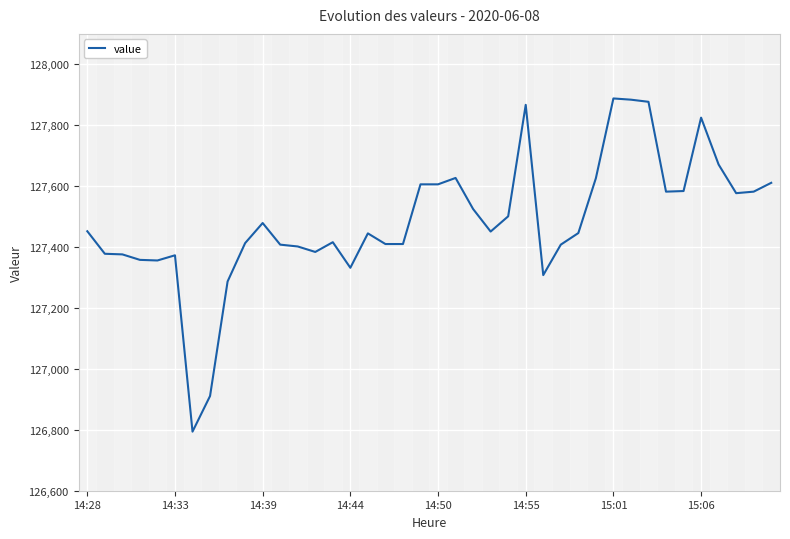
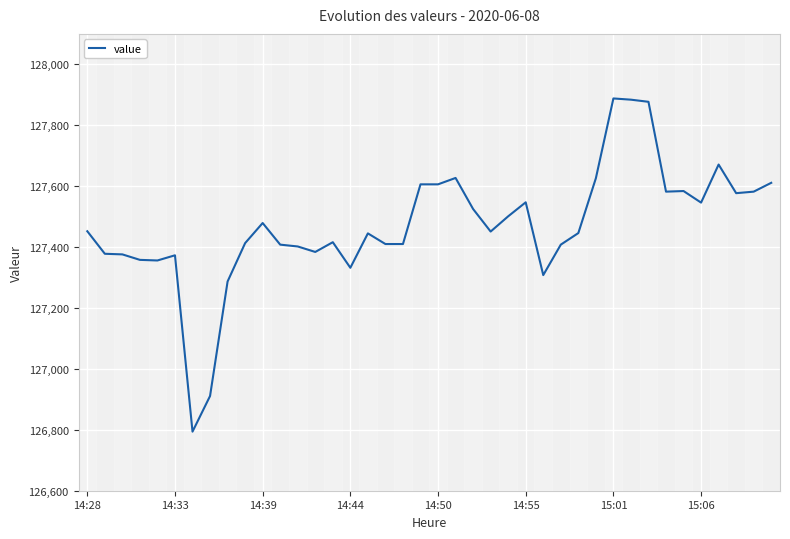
  {
    "14:28": "127,450",
    "14:33": "127,370",
    "14:39": "127,480",
    "14:44": "127,330",
    "14:50": "127,610",
-   "14:55": "127,870",
+   "14:55": "127,550",
    "15:01": "127,890",
-   "15:06": "127,830"
+   "15:06": "127,550"
  }
